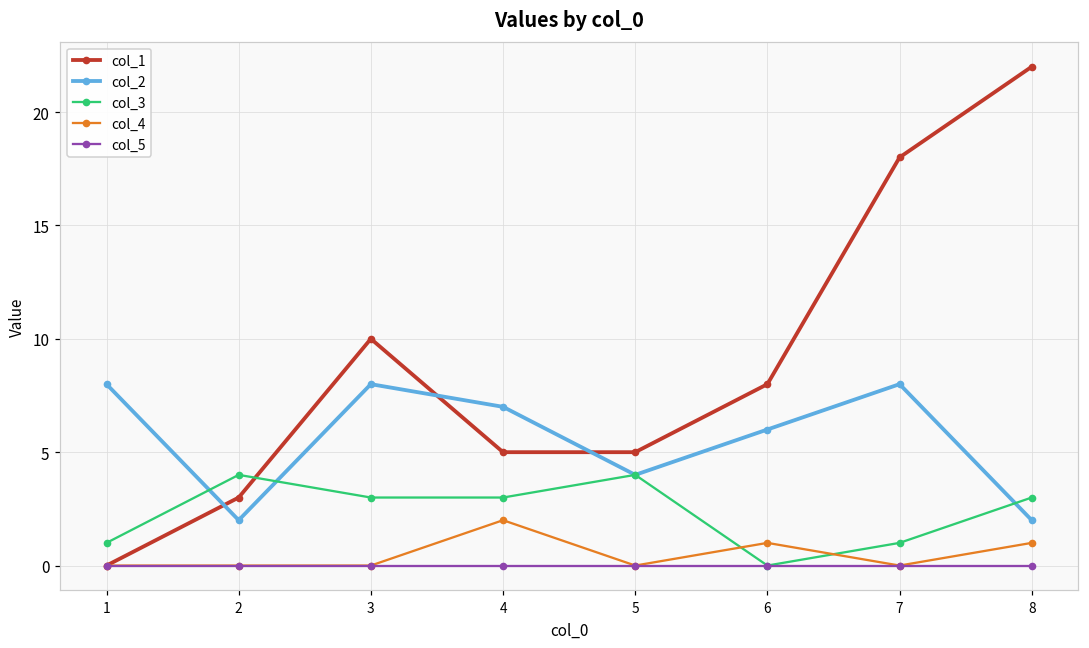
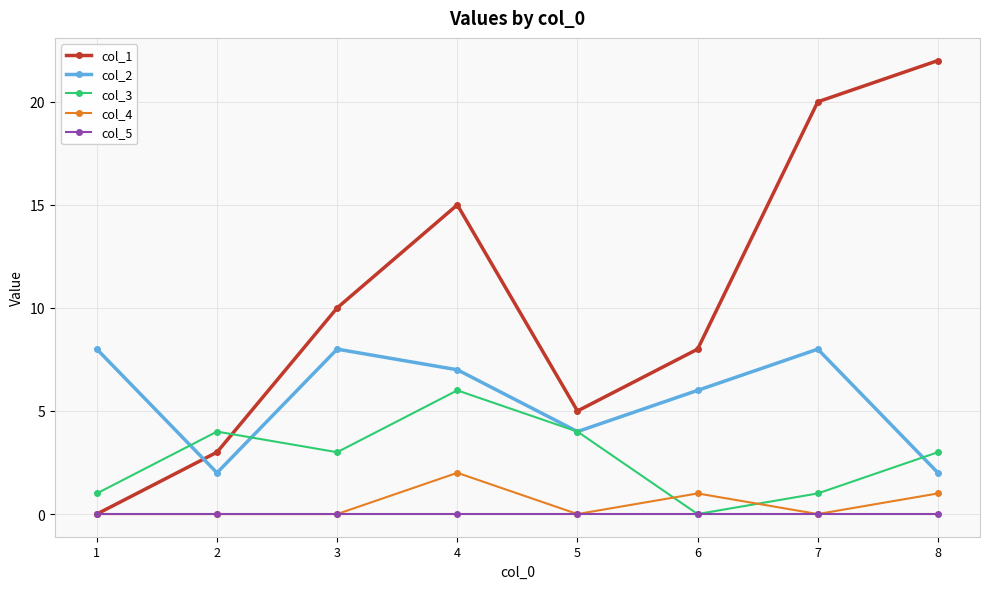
  {
    "col_1": {
      "2": 3,
      "3": 10,
-     "4": 5,
+     "4": 15,
      "5": 5,
      "6": 8,
-     "7": 18,
+     "7": 20,
      "8": 22
    },
    "col_2": {
      "1": 8,
      "2": 2,
      "3": 8,
      "4": 7,
      "6": 6,
      "7": 8,
      "8": 2
    },
    "col_3": {
      "1": 1,
      "2": 4,
      "3": 3,
-     "4": 3,
+     "4": 6,
      "7": 1,
      "8": 3
    },
    "col_4": {
      "4": 2,
      "6": 1,
      "8": 1
    },
    "col_5": {
      "4": 0,
      "8": 0
    }
  }
